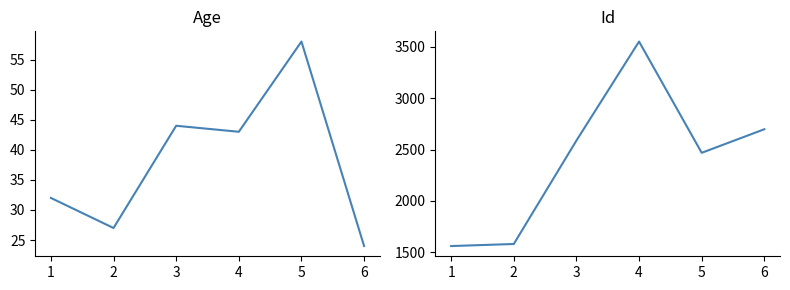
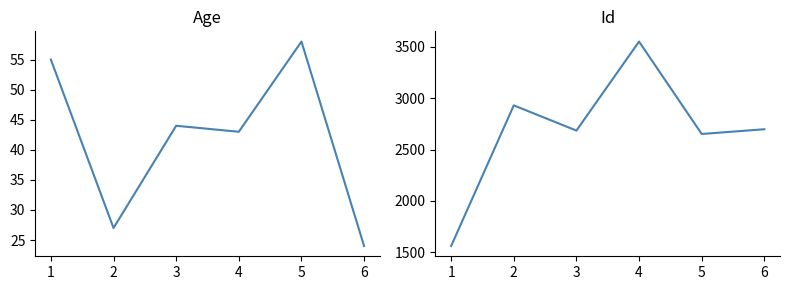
  {
    "Age": {
-     "1": 32,
+     "1": 55,
      "2": 27,
      "3": 44,
      "4": 43,
      "5": 58,
      "6": 24
    },
    "Id": {
      "1": 1560,
-     "2": 1580,
-     "3": 2590,
+     "2": 2930,
+     "3": 2680,
      "4": 3550,
-     "5": 2470,
+     "5": 2650,
      "6": 2700
    }
  }
